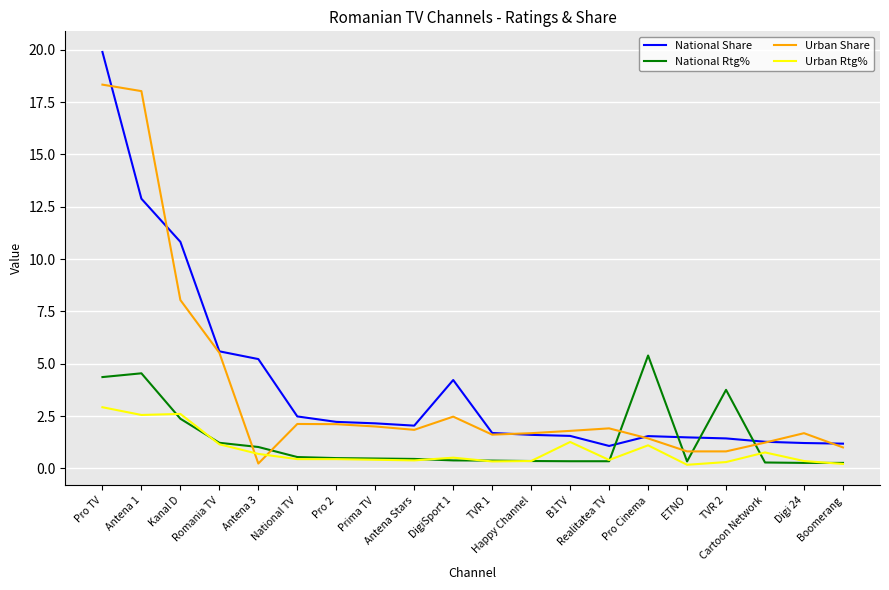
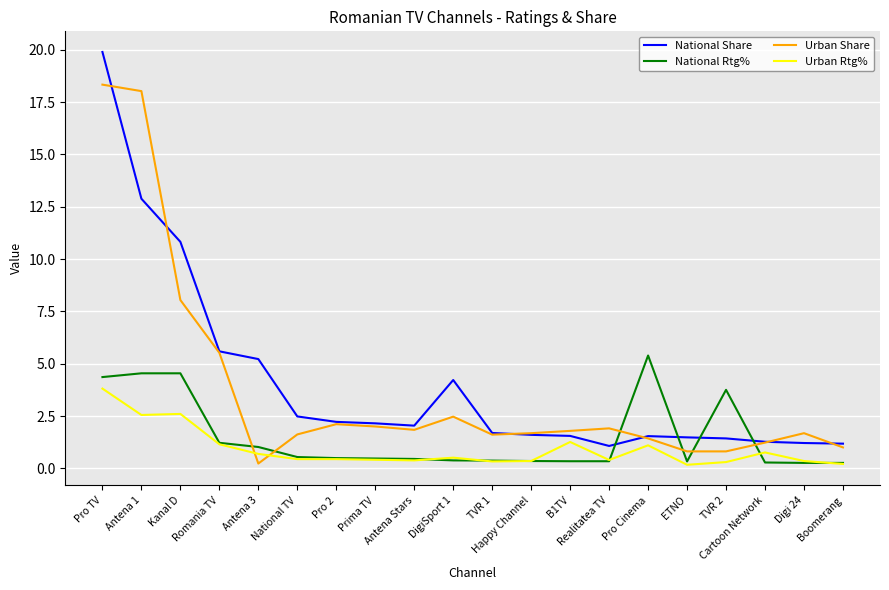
  {
    "National Share": {
      "Pro TV": 19.9,
      "Antena 1": 12.9,
      "Kanal D": 10.8,
      "Antena 3": 5.2,
      "National TV": 2.5,
      "Prima TV": 2.2,
      "Antena Stars": 2.0,
      "DigiSport 1": 4.2,
      "B1TV": 1.6,
      "Realitatea TV": 1.1,
      "ETNO": 1.5,
      "TVR 2": 1.4,
      "Digi 24": 1.2,
      "Boomerang": 1.2
    },
    "National Rtg%": {
      "Pro TV": 4.4,
      "Antena 1": 4.5,
-     "Kanal D": 2.4,
+     "Kanal D": 4.5,
      "Antena 3": 1.0,
      "DigiSport 1": 0.4,
      "B1TV": 0.3,
      "Pro Cinema": 5.4,
      "ETNO": 0.3,
      "TVR 2": 3.8,
      "Cartoon Network": 0.3
    },
    "Urban Share": {
      "Pro TV": 18.3,
      "Antena 1": 18.0,
      "Kanal D": 8.0,
      "Antena 3": 0.2,
-     "National TV": 2.1,
+     "National TV": 1.6,
      "Prima TV": 2.0,
      "Antena Stars": 1.8,
      "DigiSport 1": 2.5,
      "B1TV": 1.8,
      "Realitatea TV": 1.9,
      "ETNO": 0.8,
      "TVR 2": 0.8,
      "Digi 24": 1.7,
      "Boomerang": 1.0
    },
    "Urban Rtg%": {
-     "Pro TV": 2.9,
+     "Pro TV": 3.8,
      "Antena 1": 2.6,
      "Kanal D": 2.6,
      "Antena 3": 0.7,
      "DigiSport 1": 0.5,
      "B1TV": 1.3,
      "Pro Cinema": 1.1,
      "ETNO": 0.2,
      "TVR 2": 0.3,
      "Cartoon Network": 0.8
    }
  }
